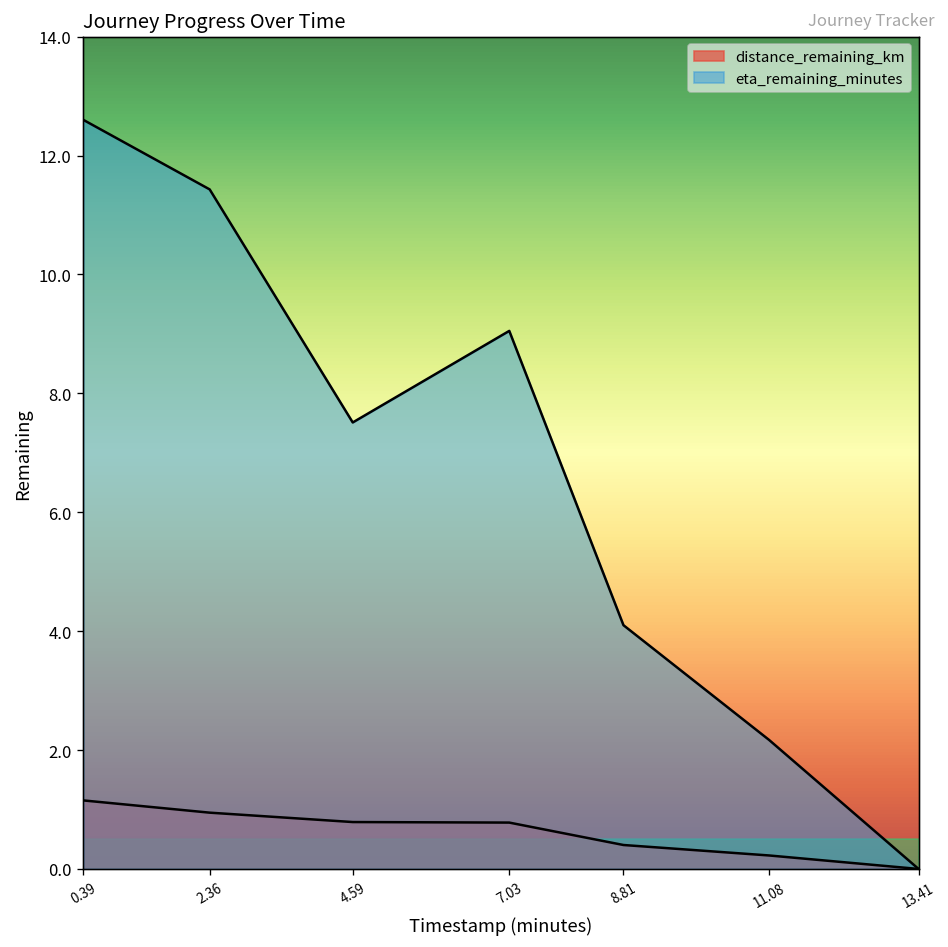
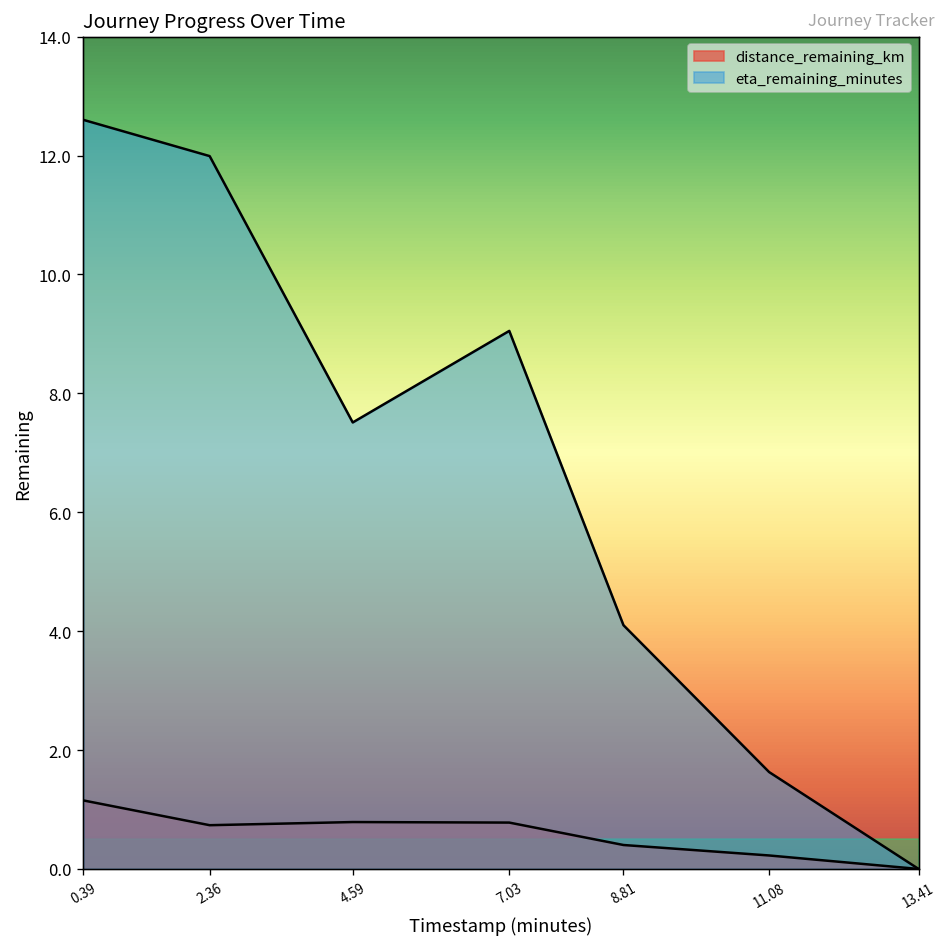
  {
    "distance_remaining_km": {
      "0.39": 1.2,
-     "2.36": 0.9,
+     "2.36": 0.7,
      "4.59": 0.8,
      "7.03": 0.8
    },
    "eta_remaining_minutes": {
      "0.39": 12.6,
-     "2.36": 11.4,
+     "2.36": 12.0,
      "4.59": 7.5,
      "7.03": 9.1,
      "8.81": 4.1,
-     "11.08": 2.2
+     "11.08": 1.6
    }
  }
